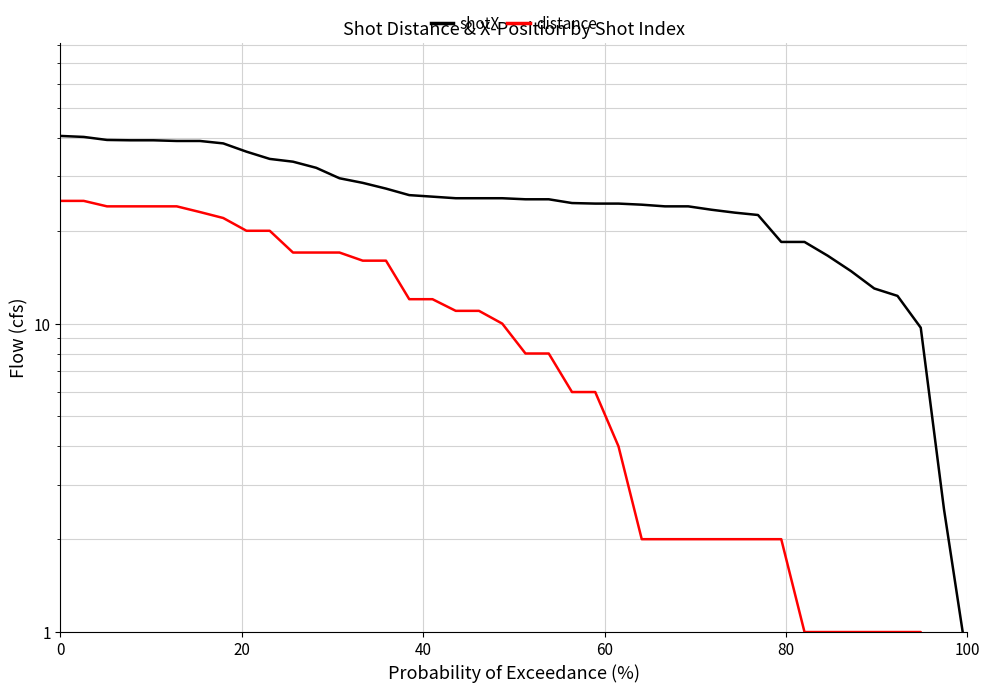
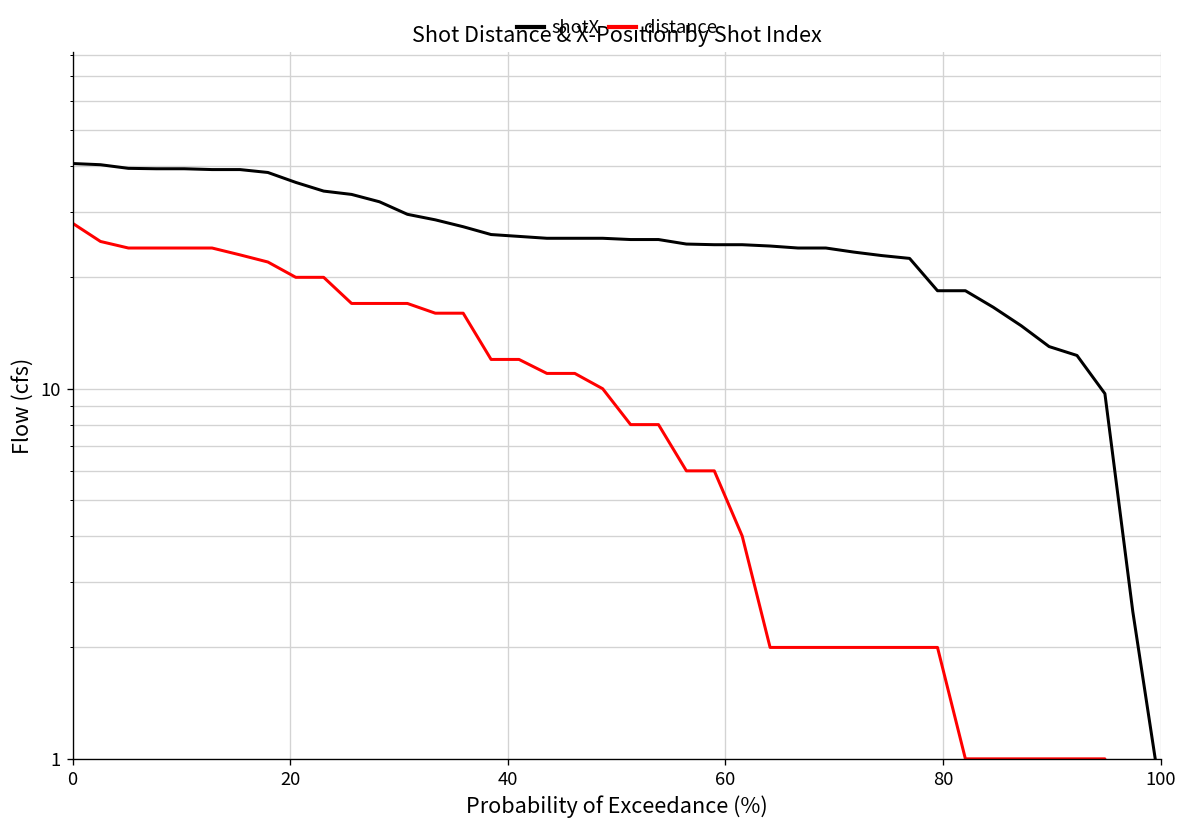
  {
    "shotX": {
      "0": 41
    },
    "distance": {
-     "0": 25
+     "0": 28
    }
  }
